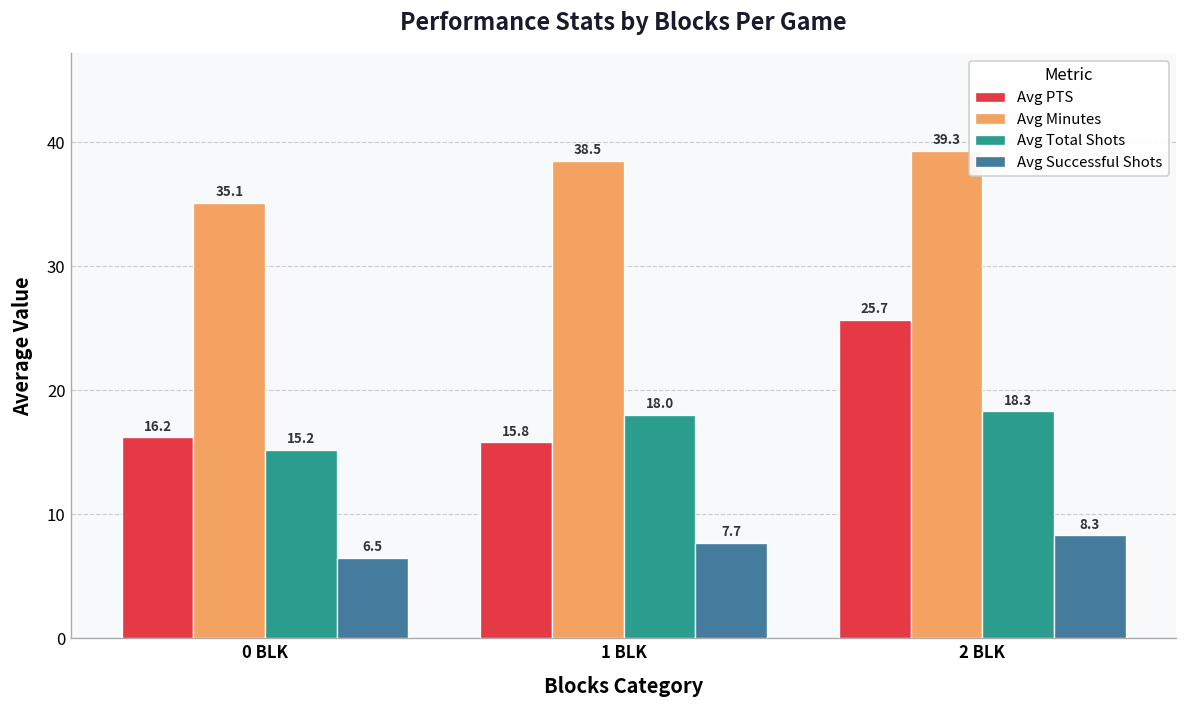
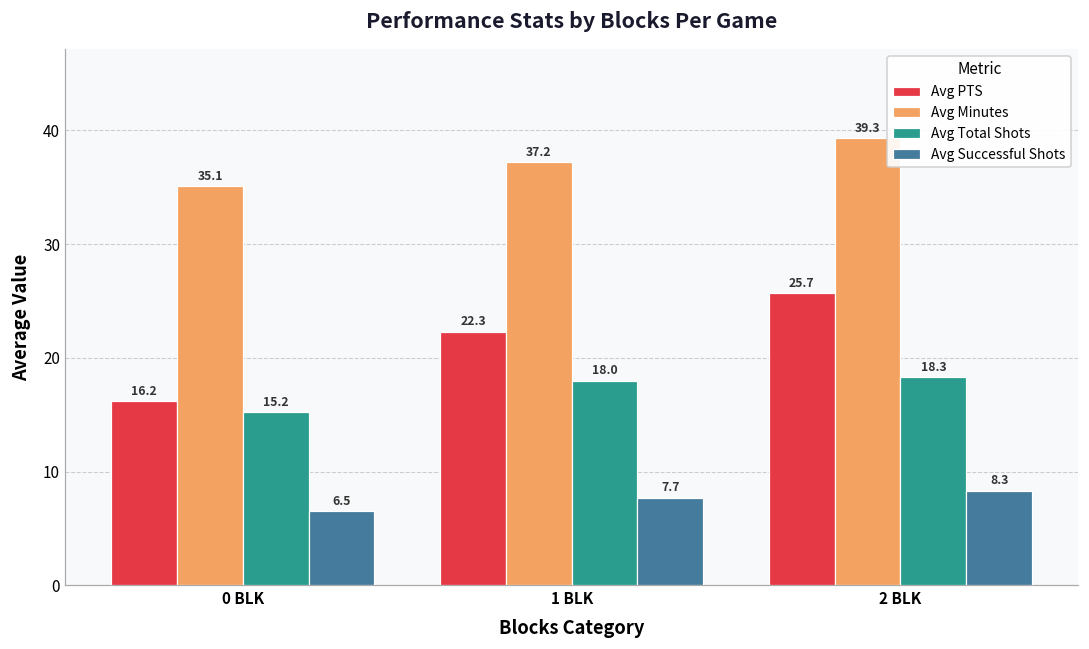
  {
    "Avg PTS": {
      "0 BLK": 16.2,
-     "1 BLK": 15.8,
+     "1 BLK": 22.3,
      "2 BLK": 25.7
    },
    "Avg Minutes": {
      "0 BLK": 35.1,
-     "1 BLK": 38.5,
+     "1 BLK": 37.2,
      "2 BLK": 39.3
    }
  }
